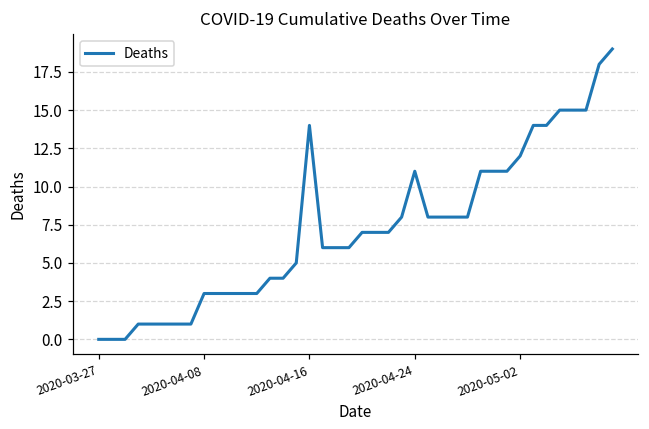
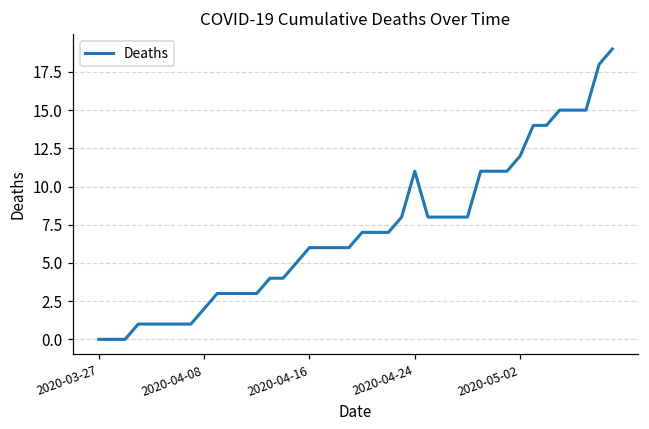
  {
    "2020-03-27": 0,
-   "2020-04-08": 3,
-   "2020-04-16": 14,
+   "2020-04-08": 2,
+   "2020-04-16": 6,
    "2020-04-24": 11,
    "2020-05-02": 12
  }
